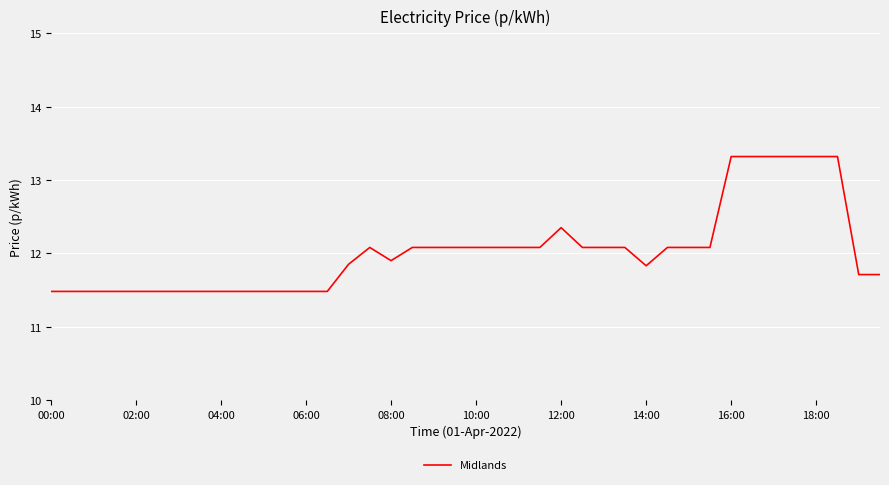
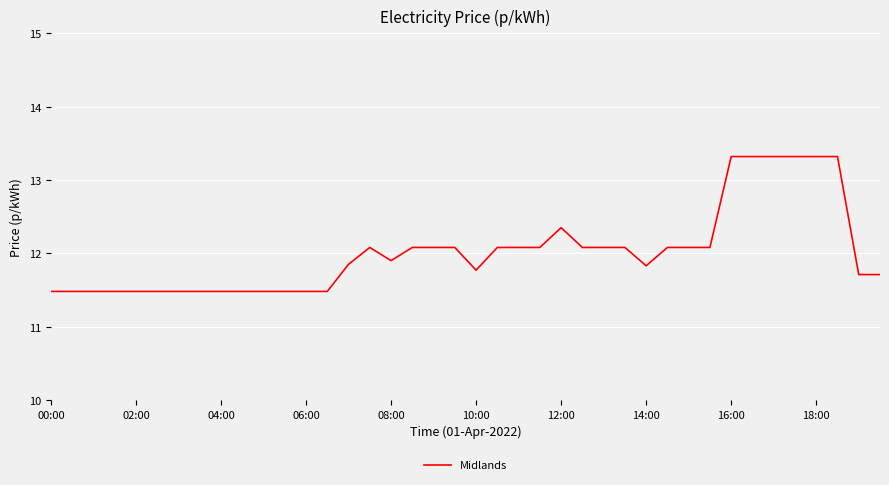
  {
    "00:00": 11.5,
    "02:00": 11.5,
    "04:00": 11.5,
    "06:00": 11.5,
    "08:00": 11.9,
-   "10:00": 12.1,
+   "10:00": 11.8,
    "12:00": 12.4,
    "14:00": 11.8,
    "16:00": 13.3,
    "18:00": 13.3
  }
